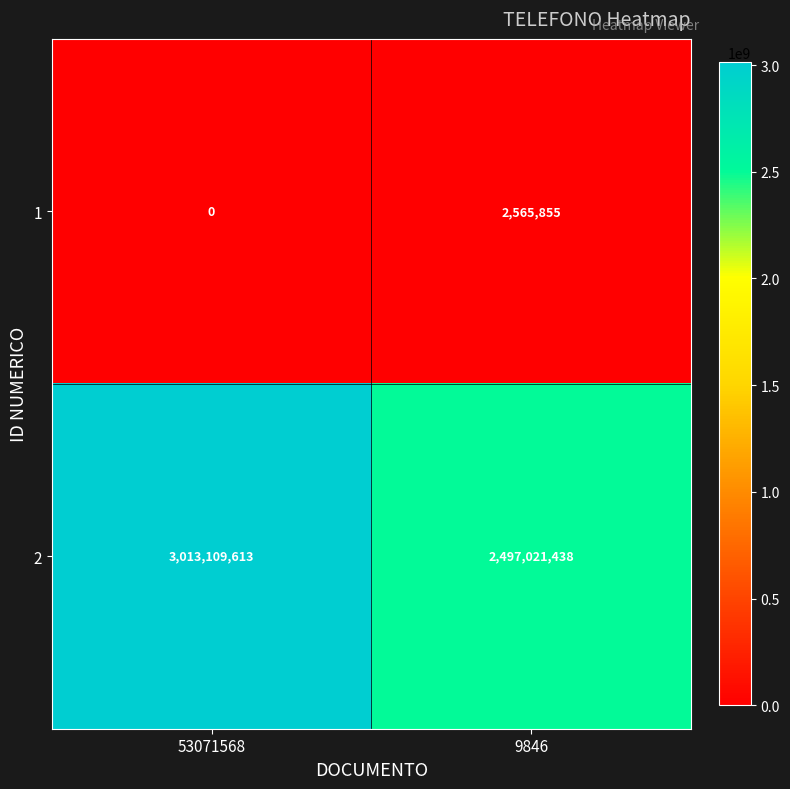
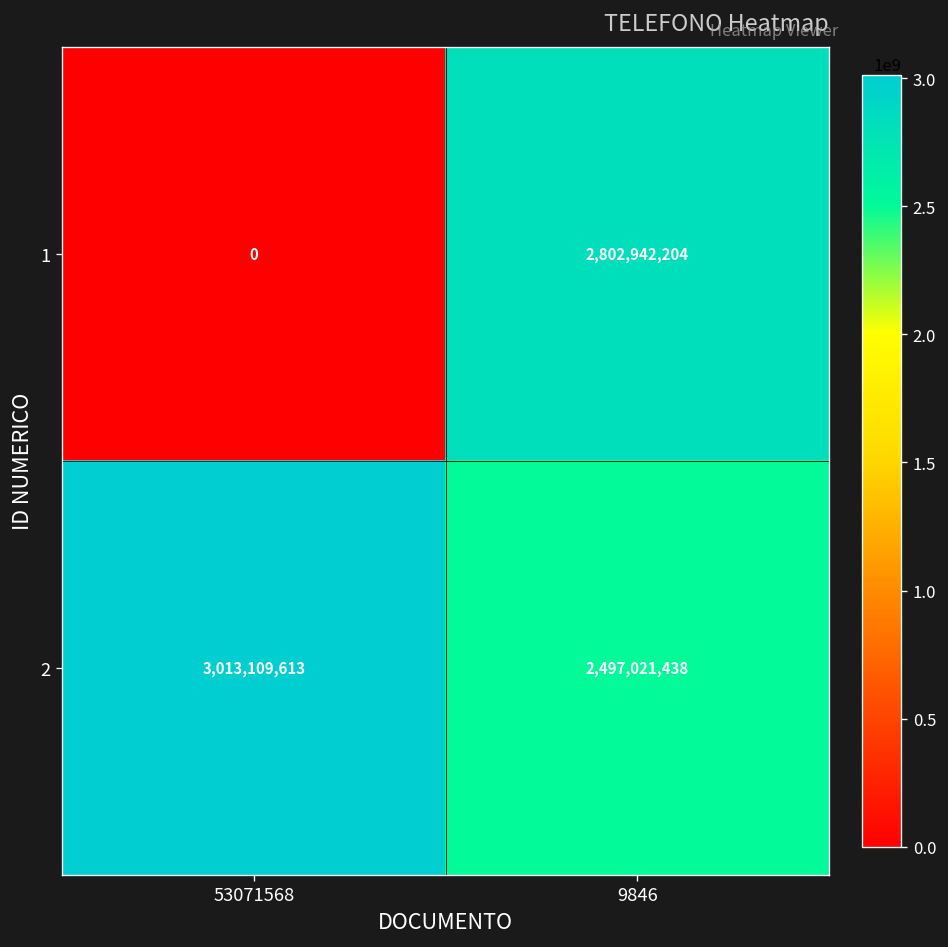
  {
    "1": {
      "53071568": "0",
-     "9846": "2,565,855"
+     "9846": "2,802,942,204"
    },
    "2": {
      "53071568": "3,013,109,613",
      "9846": "2,497,021,438"
    }
  }
